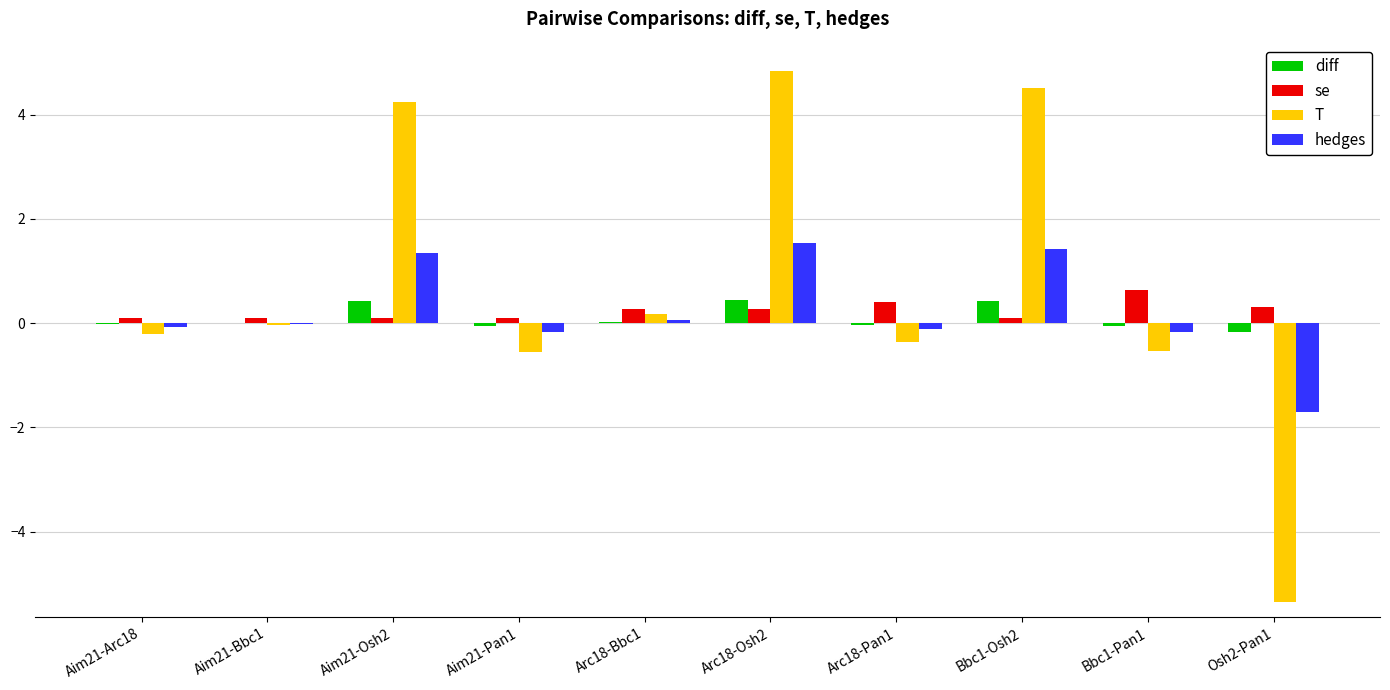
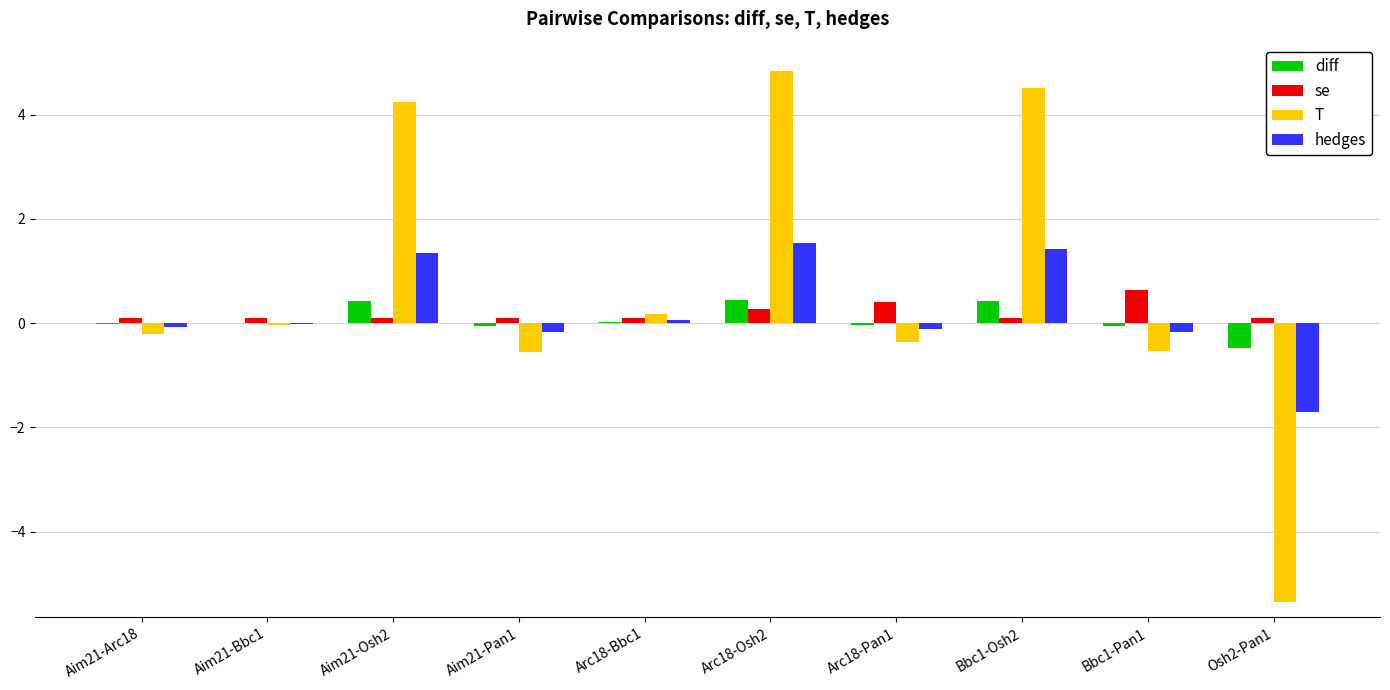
  {
    "diff": {
      "Aim21-Osh2": 0.4,
      "Aim21-Pan1": -0.1,
      "Arc18-Osh2": 0.5,
      "Bbc1-Osh2": 0.4,
      "Bbc1-Pan1": 0.0,
-     "Osh2-Pan1": -0.2
+     "Osh2-Pan1": -0.5
    },
    "se": {
      "Aim21-Arc18": 0.1,
      "Aim21-Bbc1": 0.1,
      "Aim21-Osh2": 0.1,
      "Aim21-Pan1": 0.1,
-     "Arc18-Bbc1": 0.3,
+     "Arc18-Bbc1": 0.1,
      "Arc18-Osh2": 0.3,
      "Arc18-Pan1": 0.4,
      "Bbc1-Osh2": 0.1,
      "Bbc1-Pan1": 0.6,
-     "Osh2-Pan1": 0.3
+     "Osh2-Pan1": 0.1
    },
    "T": {
      "Aim21-Arc18": -0.2,
      "Aim21-Osh2": 4.2,
      "Aim21-Pan1": -0.5,
      "Arc18-Bbc1": 0.2,
      "Arc18-Osh2": 4.8,
      "Arc18-Pan1": -0.4,
      "Bbc1-Osh2": 4.5,
      "Bbc1-Pan1": -0.5,
      "Osh2-Pan1": -5.3
    },
    "hedges": {
      "Aim21-Arc18": -0.1,
      "Aim21-Osh2": 1.3,
      "Aim21-Pan1": -0.2,
      "Arc18-Bbc1": 0.1,
      "Arc18-Osh2": 1.5,
      "Arc18-Pan1": -0.1,
      "Bbc1-Osh2": 1.4,
      "Bbc1-Pan1": -0.2,
      "Osh2-Pan1": -1.7
    }
  }
